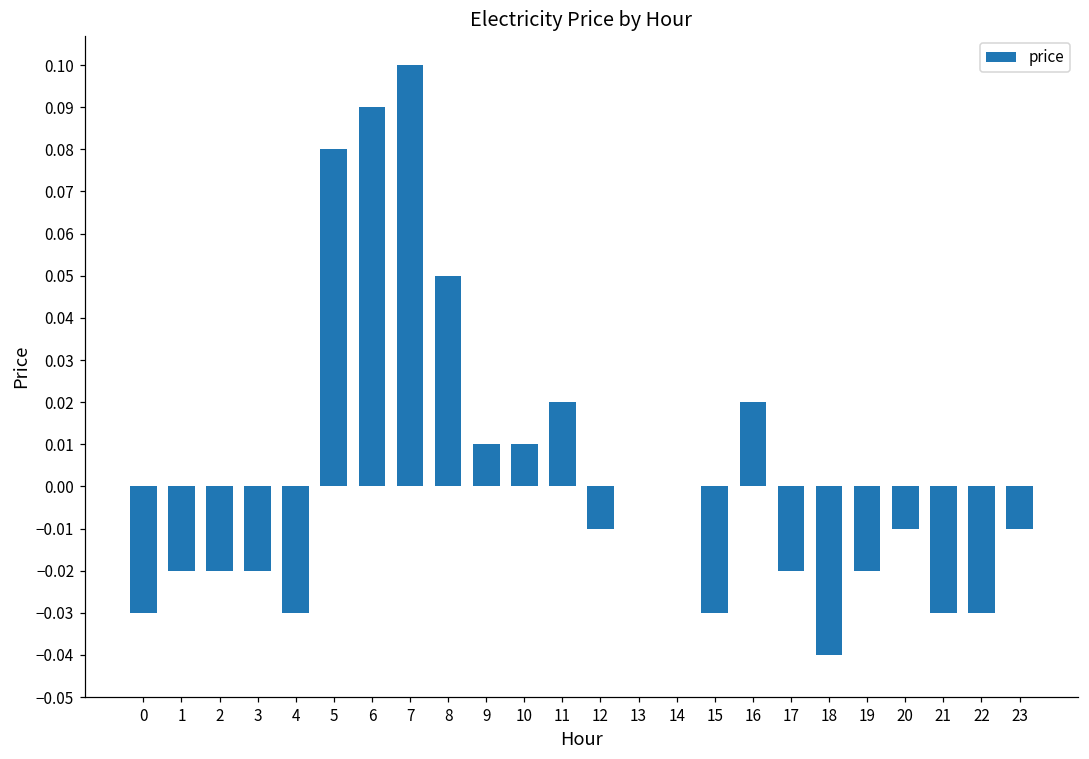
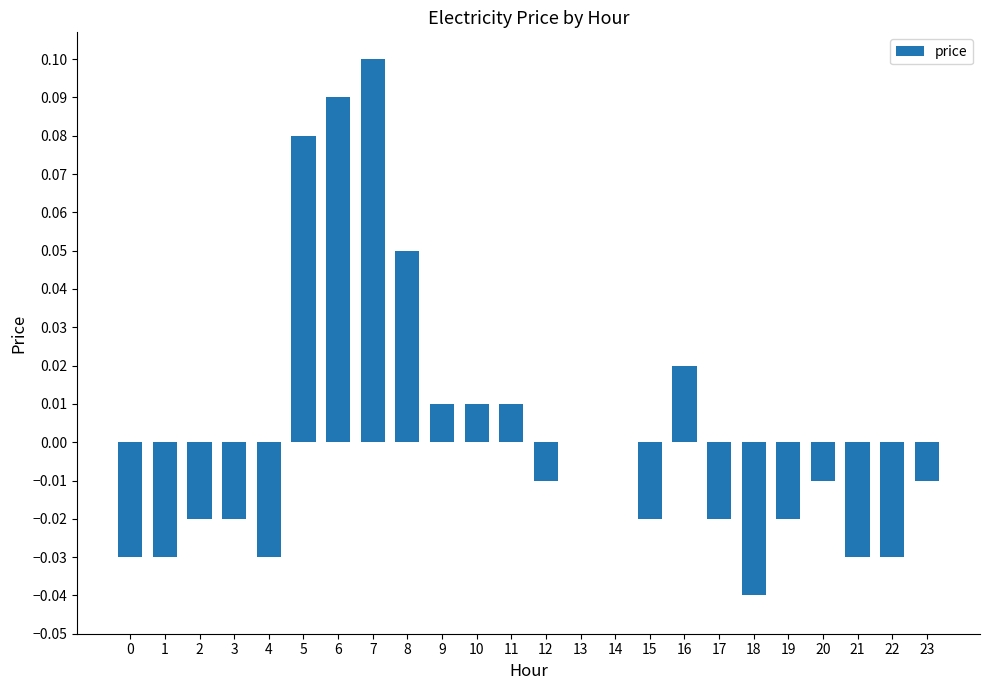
  {
    "0": -0.03,
-   "1": -0.02,
+   "1": -0.03,
    "2": -0.02,
    "3": -0.02,
    "4": -0.03,
    "5": 0.08,
    "6": 0.09,
    "7": 0.10,
    "8": 0.05,
    "9": 0.01,
    "10": 0.01,
-   "11": 0.02,
+   "11": 0.01,
    "12": -0.01,
    "13": 0.00,
    "14": 0.00,
-   "15": -0.03,
+   "15": -0.02,
    "16": 0.02,
    "17": -0.02,
    "18": -0.04,
    "19": -0.02,
    "20": -0.01,
    "21": -0.03,
    "22": -0.03,
    "23": -0.01
  }
